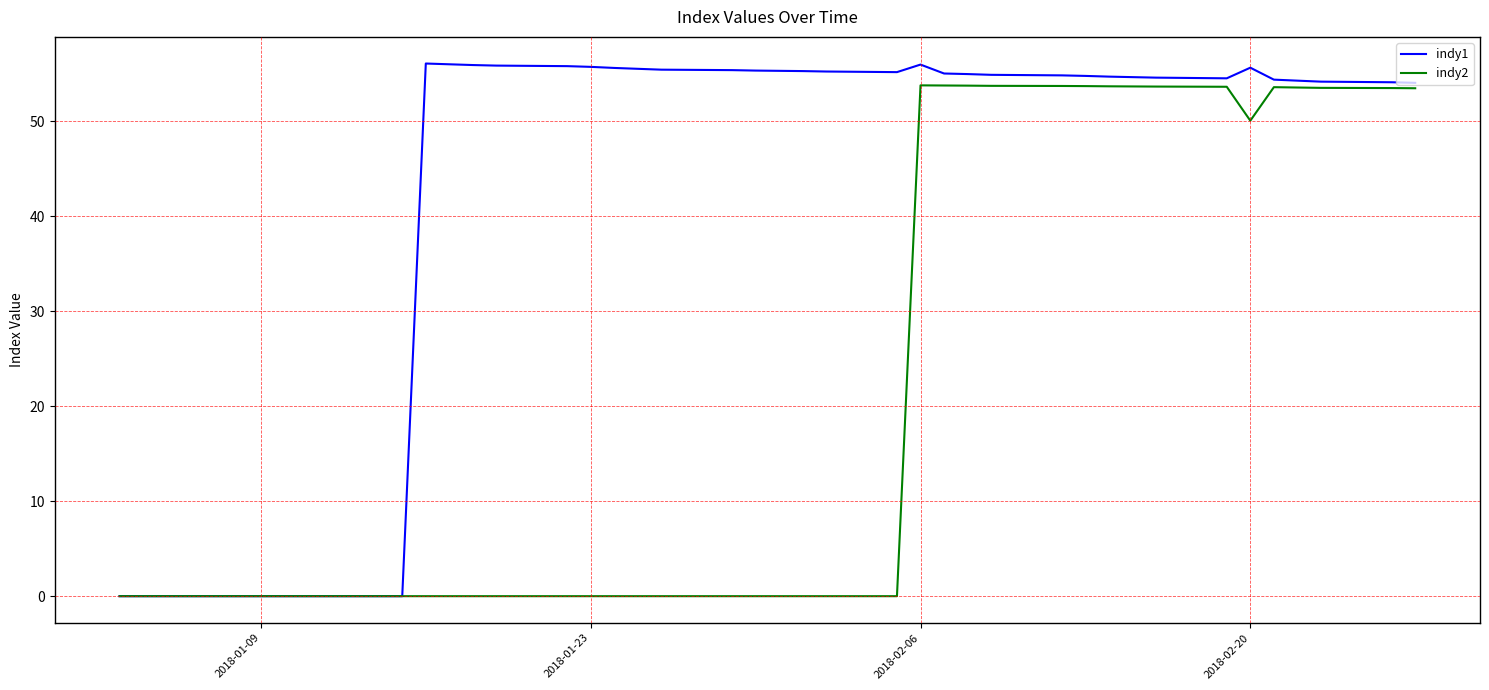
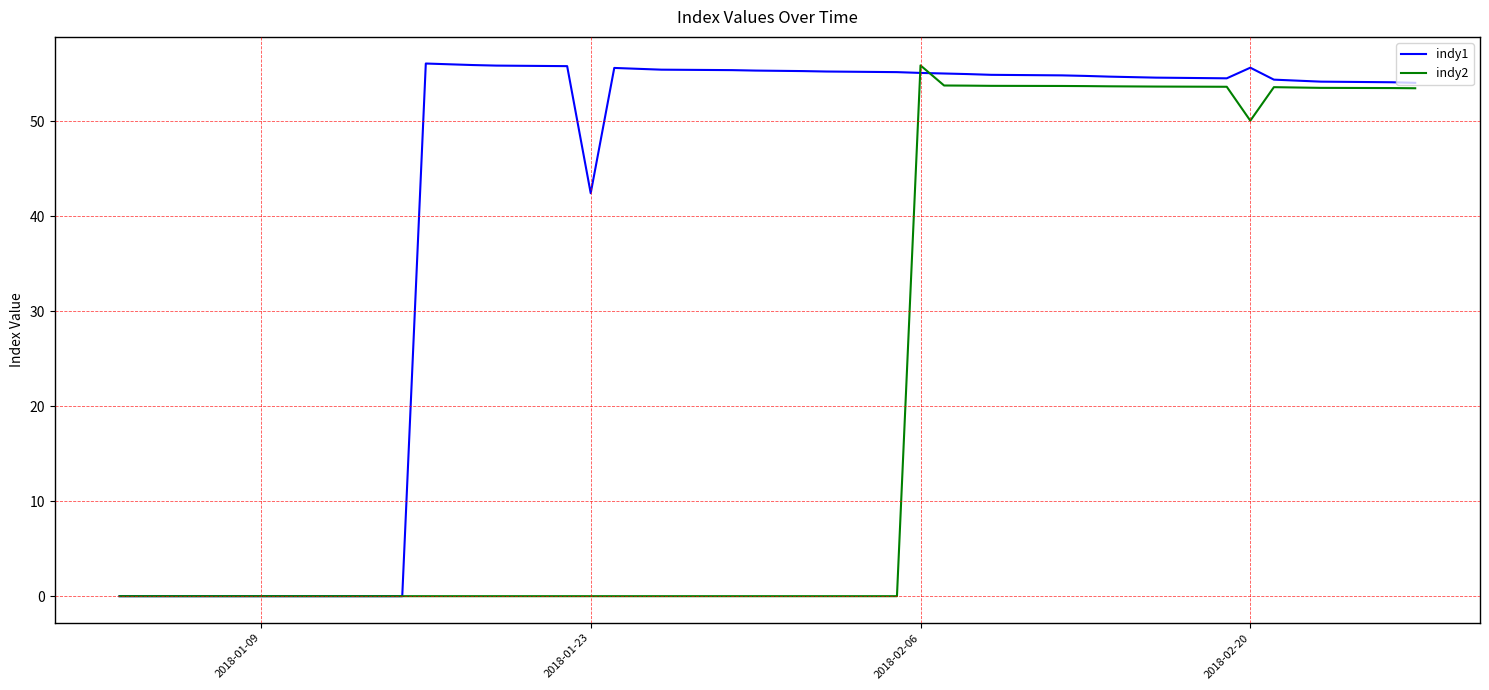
  {
    "indy1": {
-     "2018-01-23": 56,
-     "2018-02-06": 56,
+     "2018-01-23": 42,
+     "2018-02-06": 55,
      "2018-02-20": 56
    },
    "indy2": {
      "2018-01-23": 0,
-     "2018-02-06": 54,
+     "2018-02-06": 56,
      "2018-02-20": 50
    }
  }
